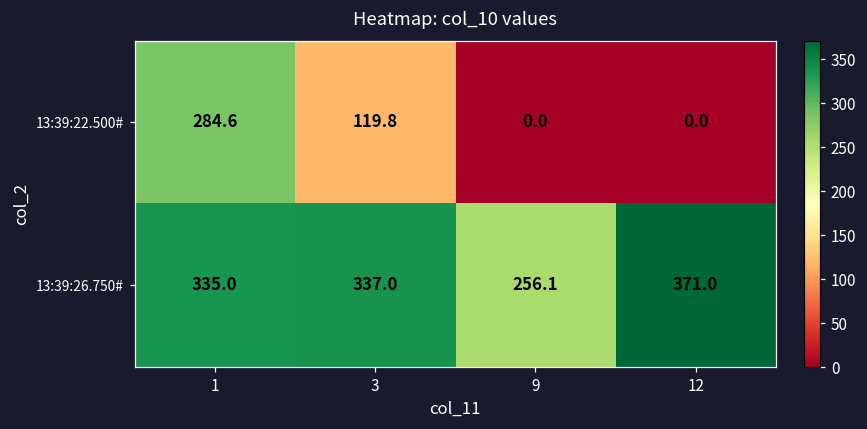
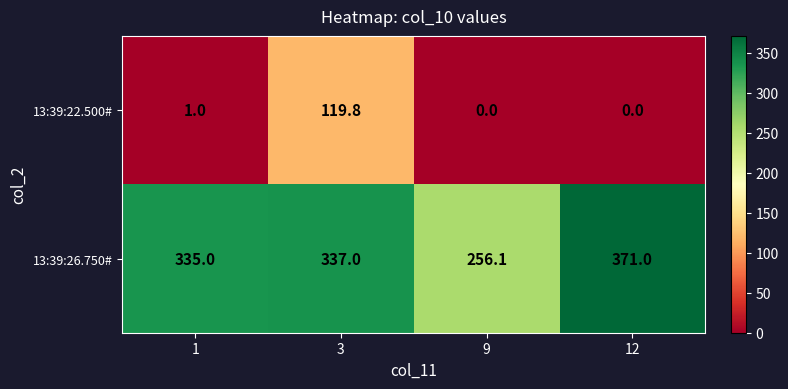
  {
    "13:39:22.500#": {
-     "1": 284.6,
+     "1": 1.0,
      "3": 119.8,
      "9": 0.0,
      "12": 0.0
    },
    "13:39:26.750#": {
      "1": 335.0,
      "3": 337.0,
      "9": 256.1,
      "12": 371.0
    }
  }
